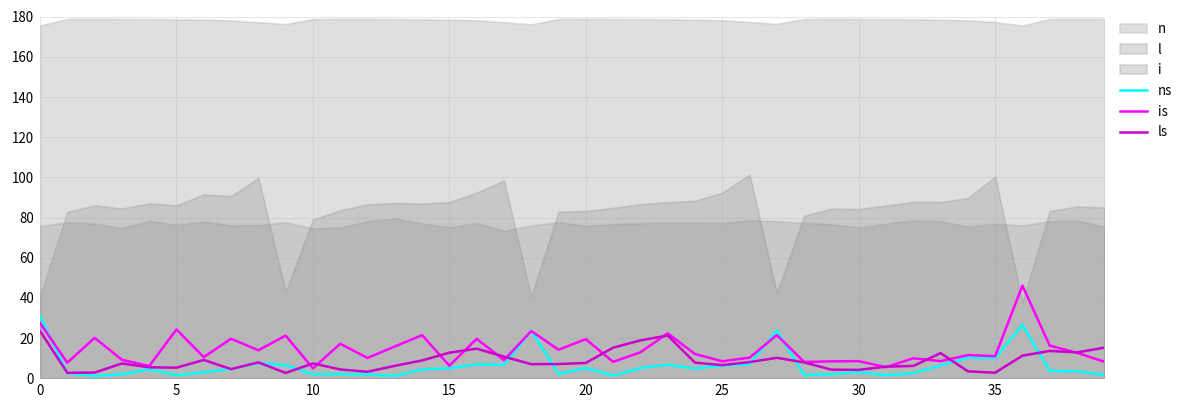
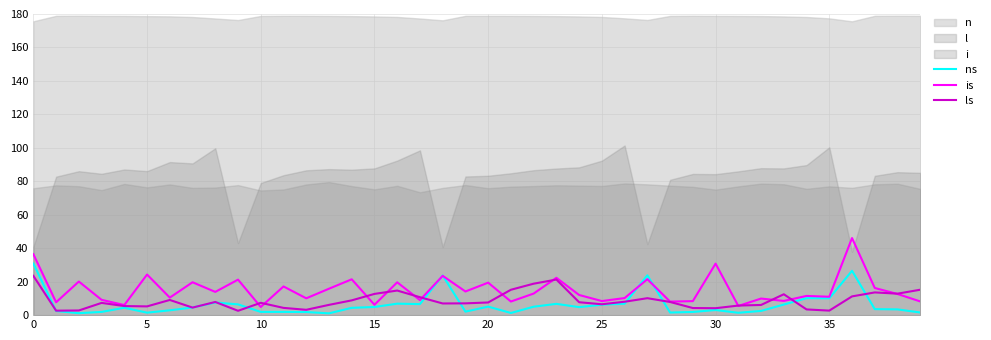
  {
    "ns": {
      "0": 31,
      "5": 1,
      "10": 2,
      "20": 5
    },
    "is": {
-     "0": 27,
+     "0": 36,
      "5": 24,
      "10": 5,
      "20": 19,
      "25": 8,
-     "30": 8
+     "30": 31
    },
    "ls": {
      "0": 23,
      "5": 5,
      "10": 7,
      "15": 13,
      "20": 8,
      "35": 3
    }
  }
